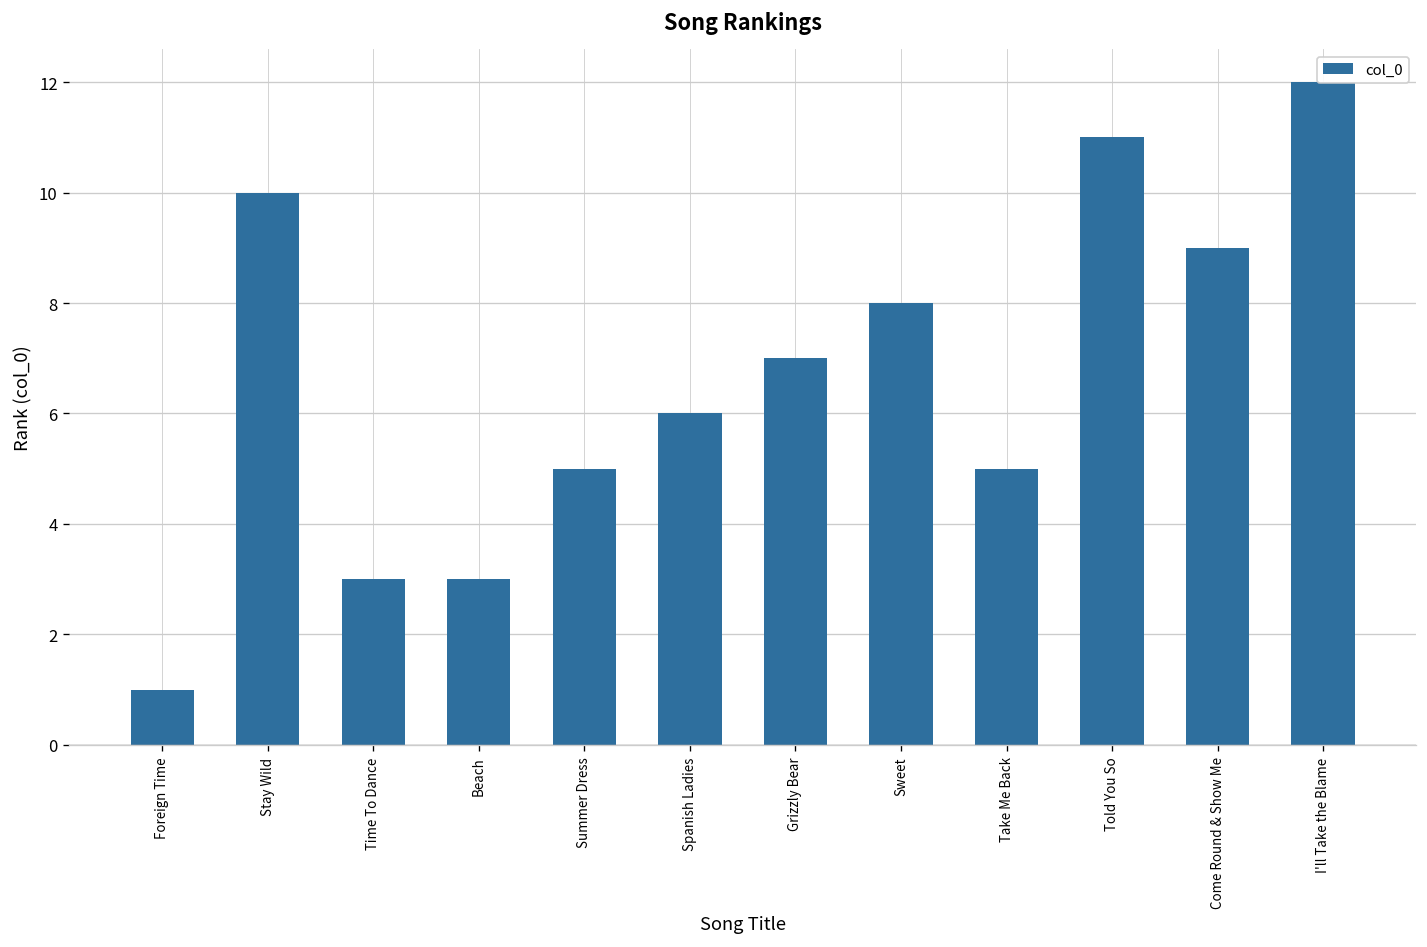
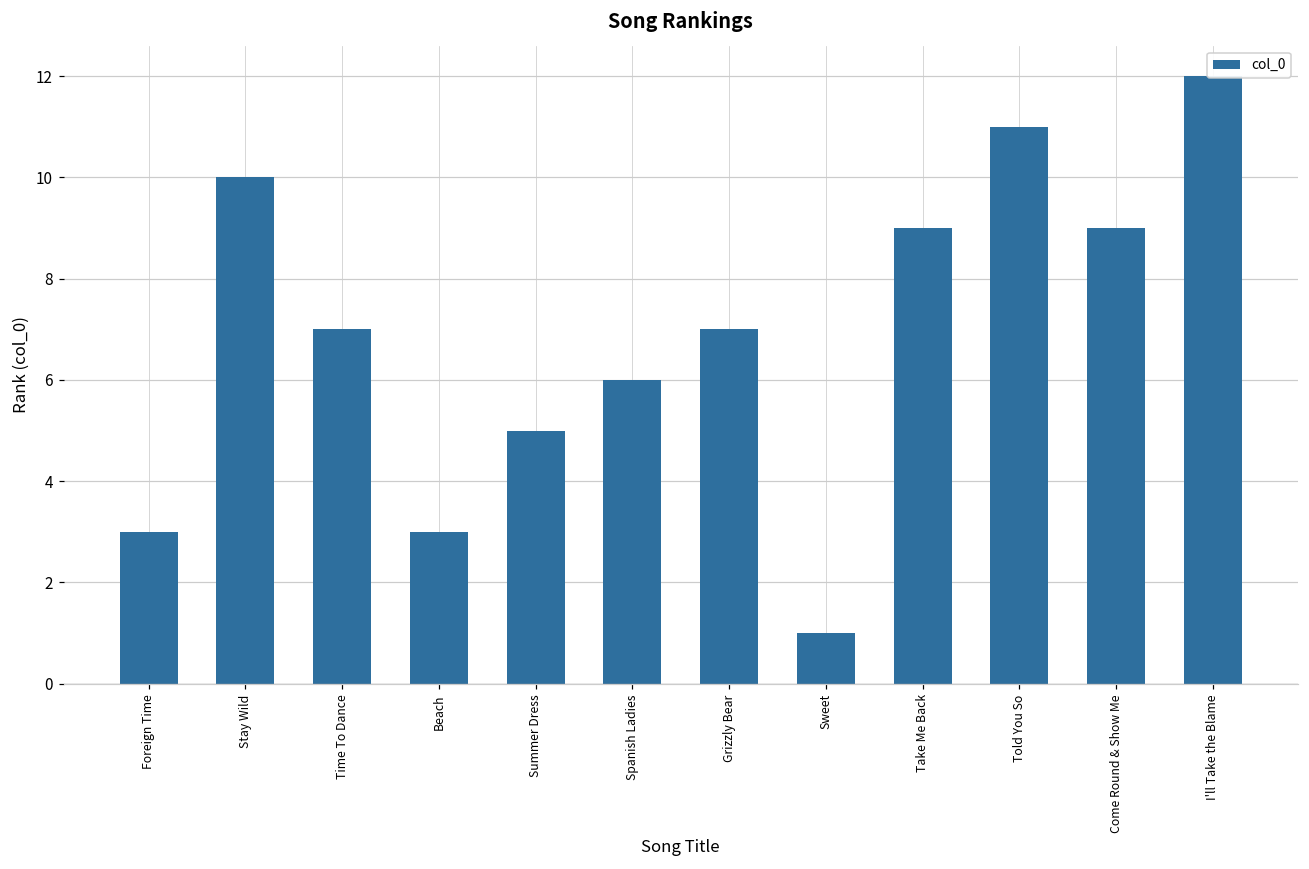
  {
-   "Foreign Time": 1,
+   "Foreign Time": 3,
    "Stay Wild": 10,
-   "Time To Dance": 3,
+   "Time To Dance": 7,
    "Beach": 3,
    "Summer Dress": 5,
    "Spanish Ladies": 6,
    "Grizzly Bear": 7,
-   "Sweet": 8,
-   "Take Me Back": 5,
+   "Sweet": 1,
+   "Take Me Back": 9,
    "Told You So": 11,
    "Come Round & Show Me": 9
  }
